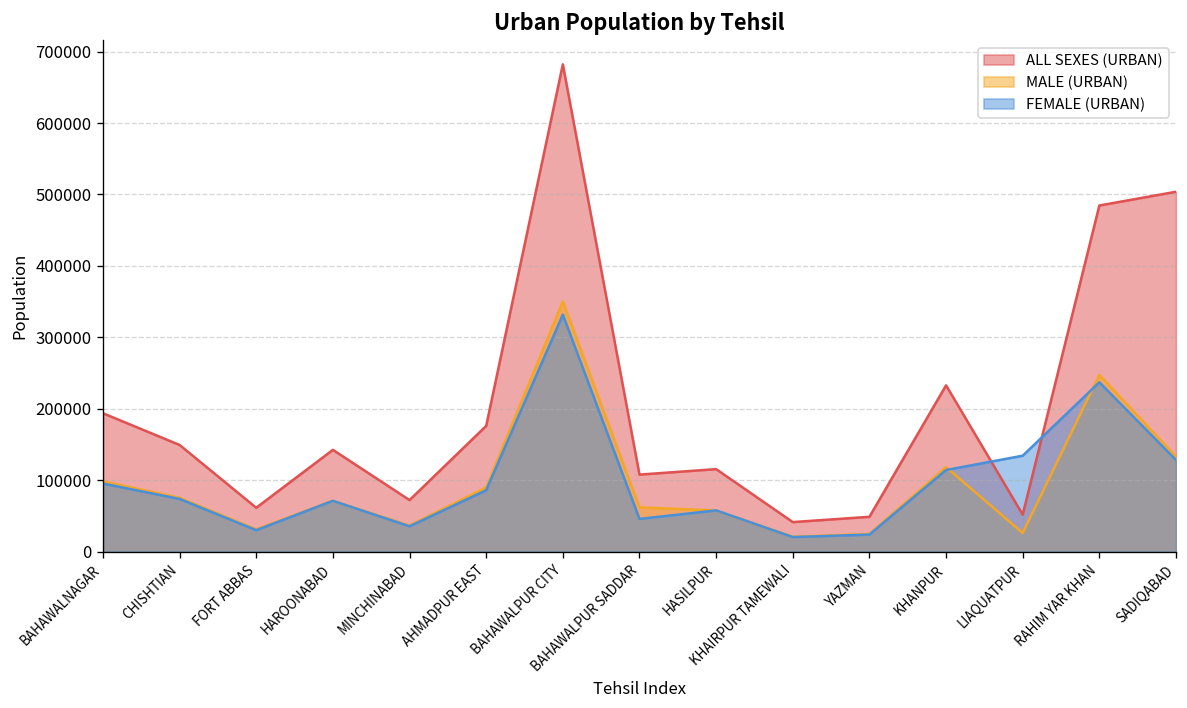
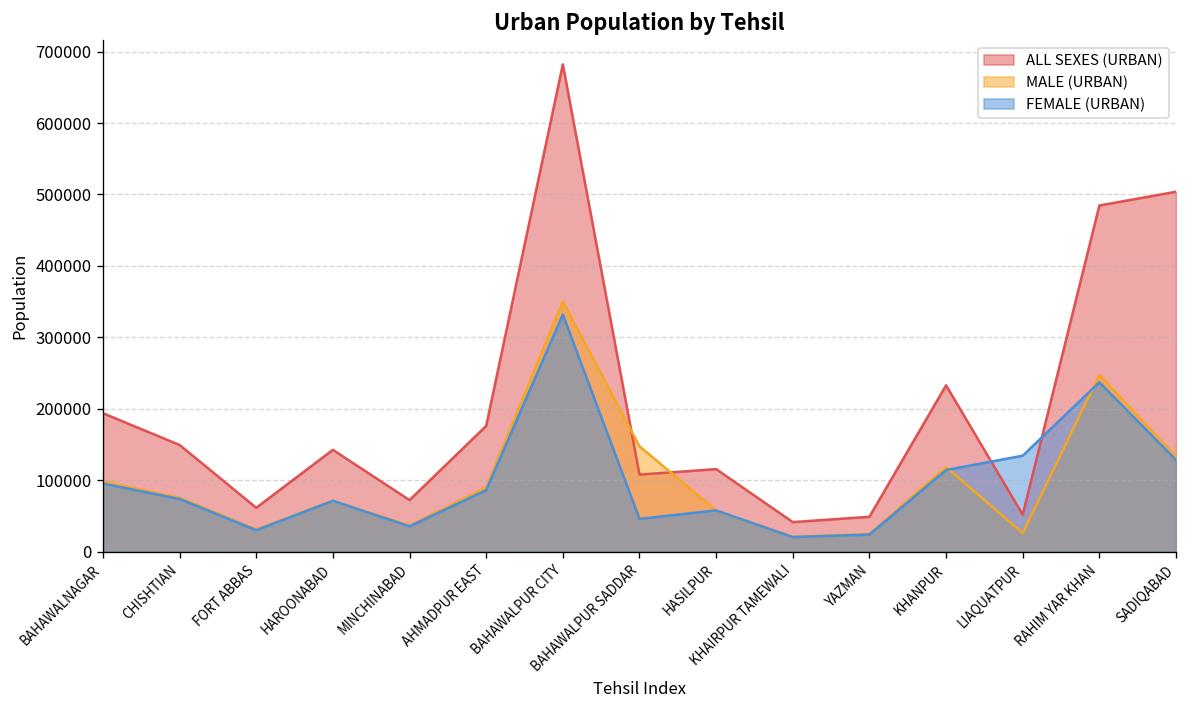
  {
    "ALL SEXES (URBAN)": {
      "BAHAWALNAGAR": 190000,
      "CHISHTIAN": 150000,
      "FORT ABBAS": 60000,
      "HAROONABAD": 140000,
      "MINCHINABAD": 70000,
      "AHMADPUR EAST": 180000,
      "BAHAWALPUR CITY": 680000,
      "BAHAWALPUR SADDAR": 110000,
      "HASILPUR": 120000,
      "KHAIRPUR TAMEWALI": 40000,
      "YAZMAN": 50000,
      "KHANPUR": 230000,
      "LIAQUATPUR": 50000,
      "RAHIM YAR KHAN": 480000,
      "SADIQABAD": 500000
    },
    "MALE (URBAN)": {
      "BAHAWALPUR CITY": 350000,
-     "BAHAWALPUR SADDAR": 60000,
+     "BAHAWALPUR SADDAR": 150000,
      "LIAQUATPUR": 30000,
      "RAHIM YAR KHAN": 250000,
      "SADIQABAD": 130000
    },
    "FEMALE (URBAN)": {
      "BAHAWALPUR CITY": 330000,
      "BAHAWALPUR SADDAR": 50000,
      "LIAQUATPUR": 130000,
      "RAHIM YAR KHAN": 240000,
      "SADIQABAD": 130000
    }
  }
